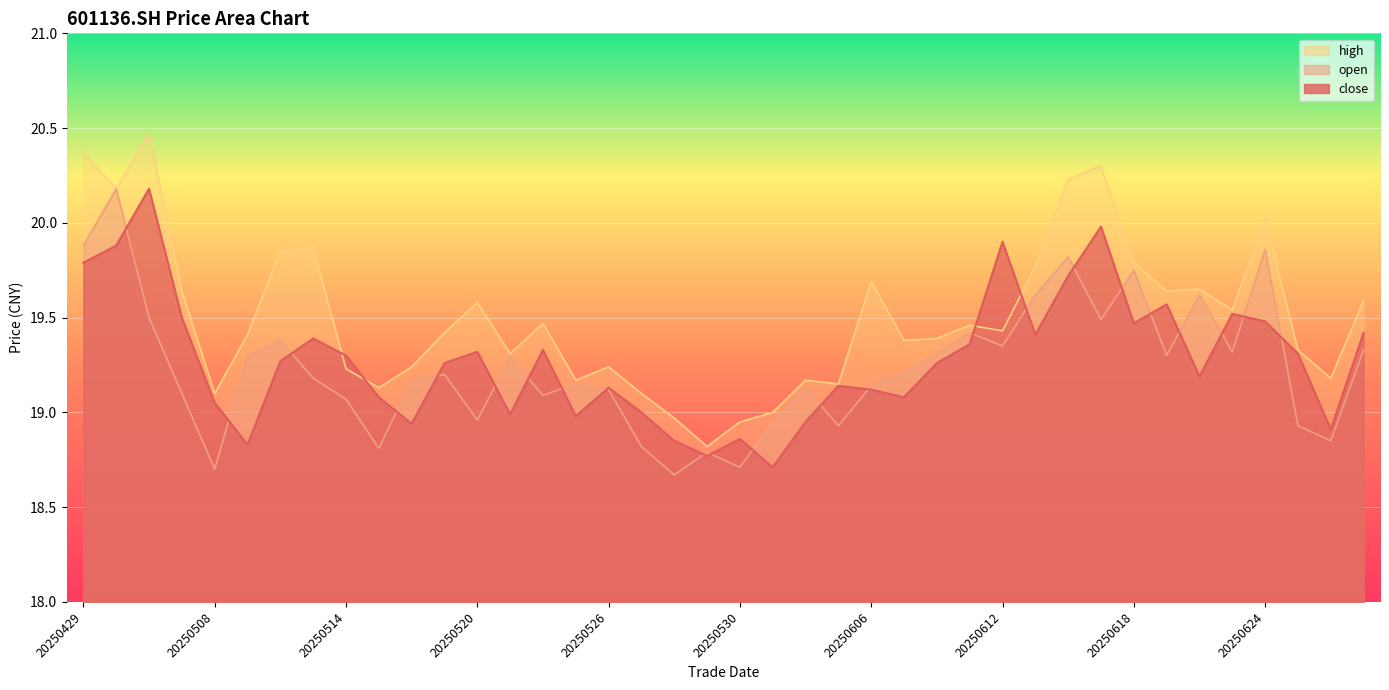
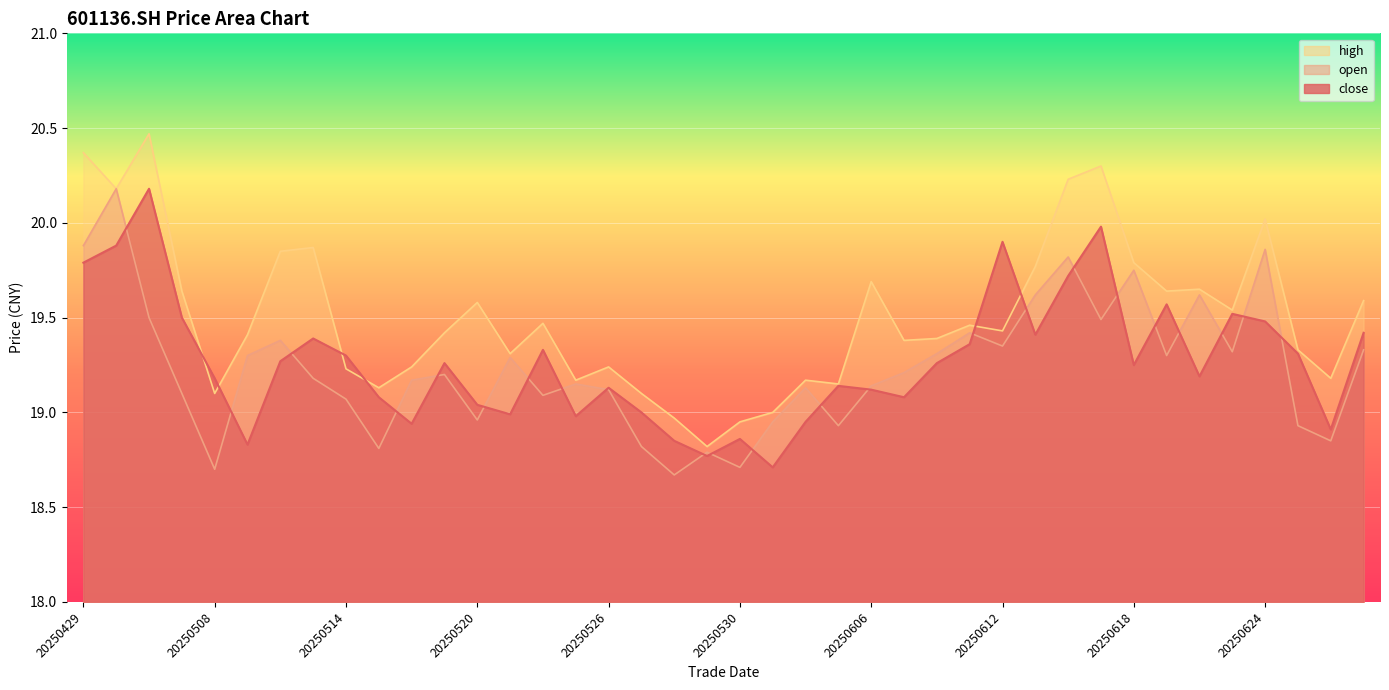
  {
    "close": {
      "20250429": 19.79,
-     "20250508": 19.05,
+     "20250508": 19.18,
      "20250514": 19.30,
-     "20250520": 19.32,
+     "20250520": 19.04,
      "20250530": 18.86,
      "20250606": 19.12,
      "20250612": 19.90,
-     "20250618": 19.47,
+     "20250618": 19.25,
      "20250624": 19.48
    }
  }
